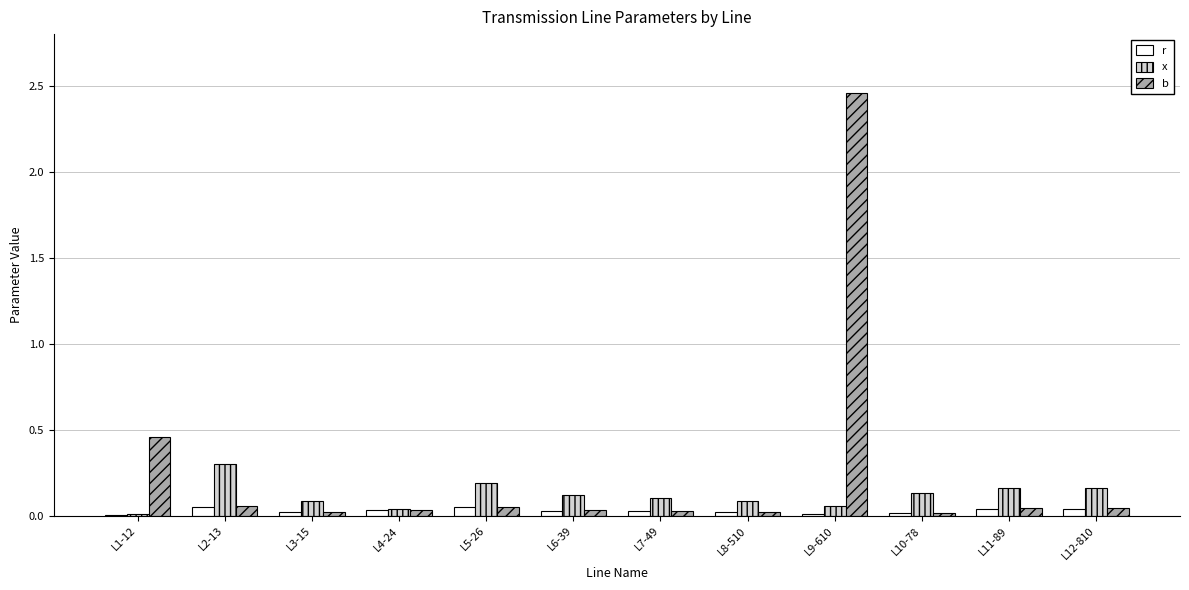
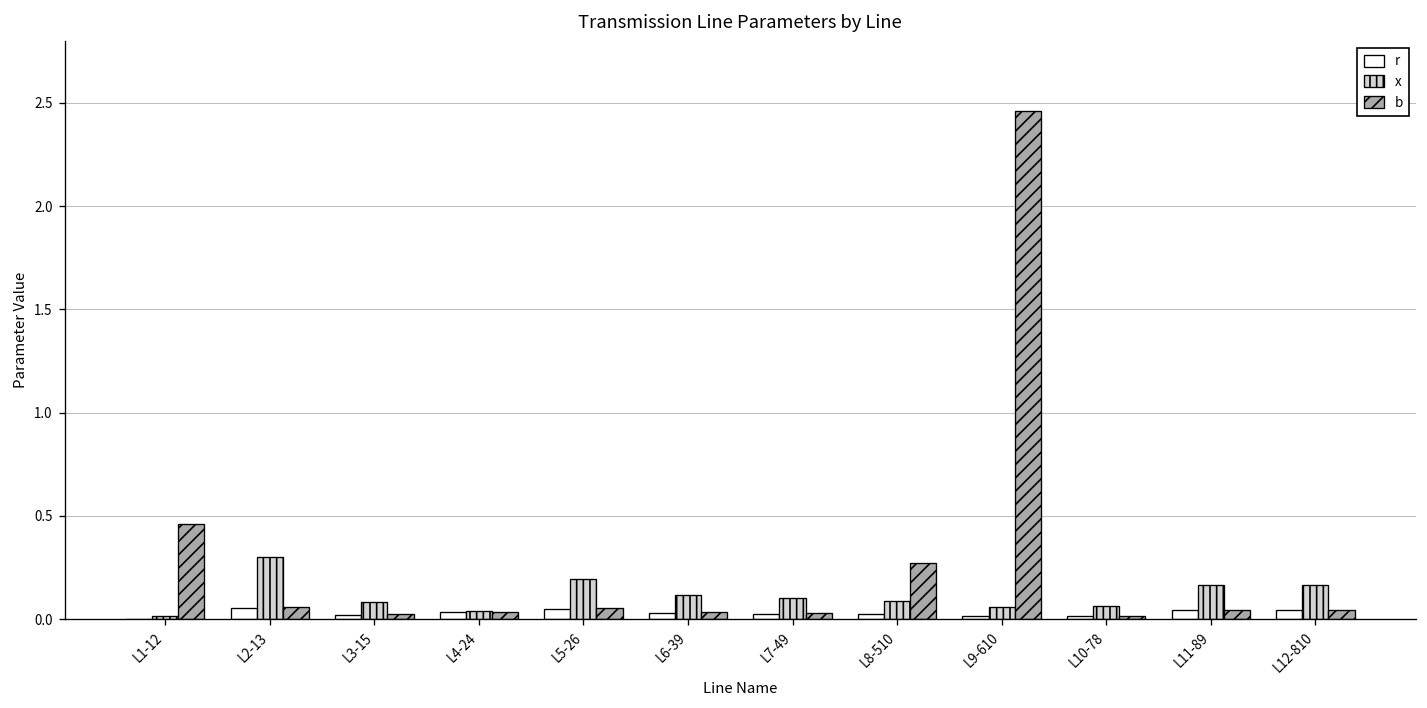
  {
    "r": {
      "L2-13": 0.05,
      "L3-15": 0.02,
      "L4-24": 0.03,
      "L5-26": 0.05,
      "L6-39": 0.03,
      "L7-49": 0.03,
      "L8-510": 0.02,
      "L10-78": 0.02,
      "L11-89": 0.04,
      "L12-810": 0.04
    },
    "x": {
      "L2-13": 0.30,
      "L3-15": 0.08,
      "L4-24": 0.04,
      "L5-26": 0.19,
      "L6-39": 0.12,
      "L7-49": 0.10,
      "L8-510": 0.09,
      "L9-610": 0.06,
-     "L10-78": 0.13,
+     "L10-78": 0.06,
      "L11-89": 0.17,
      "L12-810": 0.17
    },
    "b": {
      "L1-12": 0.46,
      "L2-13": 0.06,
      "L3-15": 0.02,
      "L4-24": 0.03,
      "L5-26": 0.05,
      "L6-39": 0.03,
      "L7-49": 0.03,
-     "L8-510": 0.02,
+     "L8-510": 0.27,
      "L9-610": 2.46,
      "L10-78": 0.02,
      "L11-89": 0.04,
      "L12-810": 0.04
    }
  }
